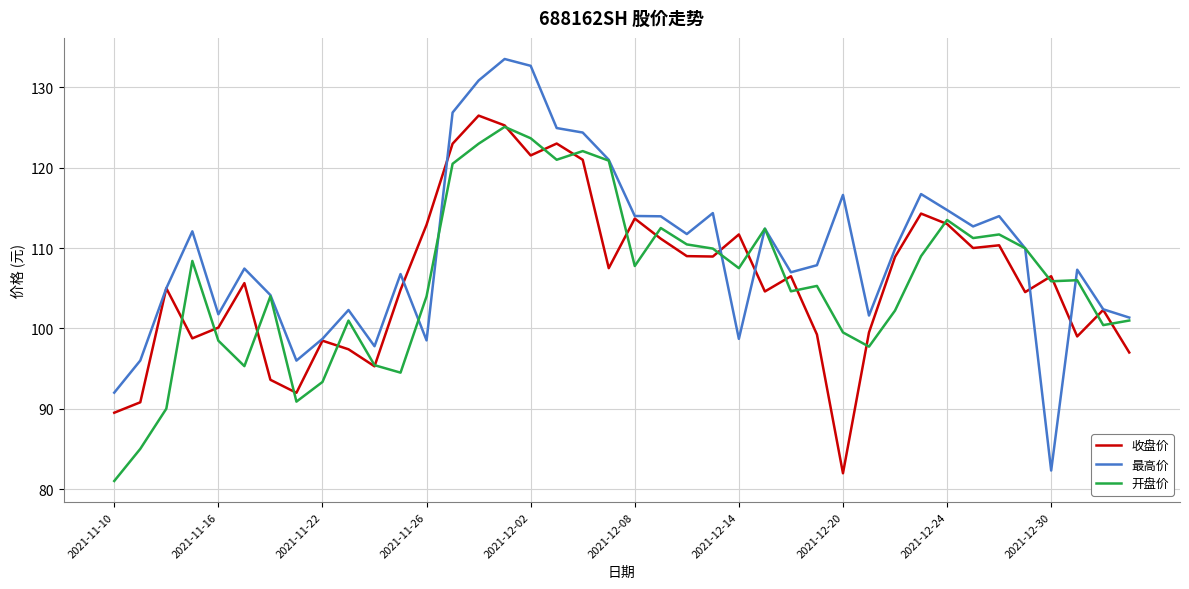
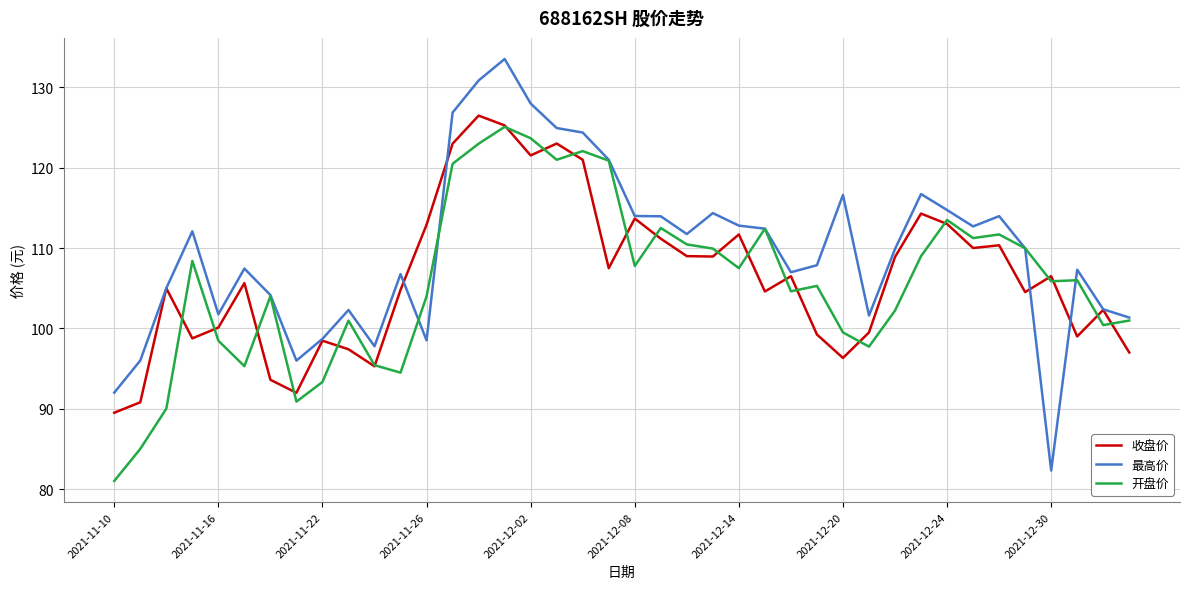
  {
    "收盘价": {
      "2021-11-10": 90,
      "2021-11-16": 100,
      "2021-11-26": 113,
      "2021-12-02": 122,
      "2021-12-08": 114,
      "2021-12-14": 112,
-     "2021-12-20": 82,
+     "2021-12-20": 96,
      "2021-12-24": 113,
      "2021-12-30": 107
    },
    "最高价": {
      "2021-11-10": 92,
      "2021-11-16": 102,
      "2021-11-26": 99,
-     "2021-12-02": 133,
+     "2021-12-02": 128,
      "2021-12-08": 114,
-     "2021-12-14": 99,
+     "2021-12-14": 113,
      "2021-12-20": 117,
      "2021-12-24": 115,
      "2021-12-30": 82
    },
    "开盘价": {
      "2021-11-10": 81,
      "2021-11-16": 98,
      "2021-11-22": 93,
      "2021-11-26": 104,
      "2021-12-02": 124,
      "2021-12-08": 108,
      "2021-12-14": 108,
      "2021-12-20": 100,
      "2021-12-24": 114,
      "2021-12-30": 106
    }
  }
